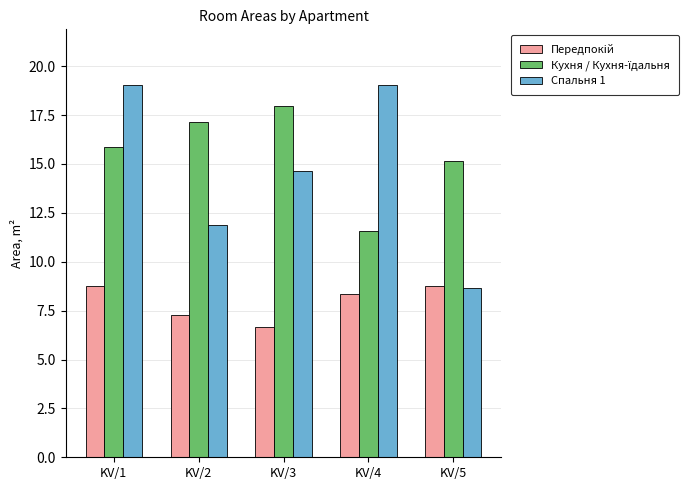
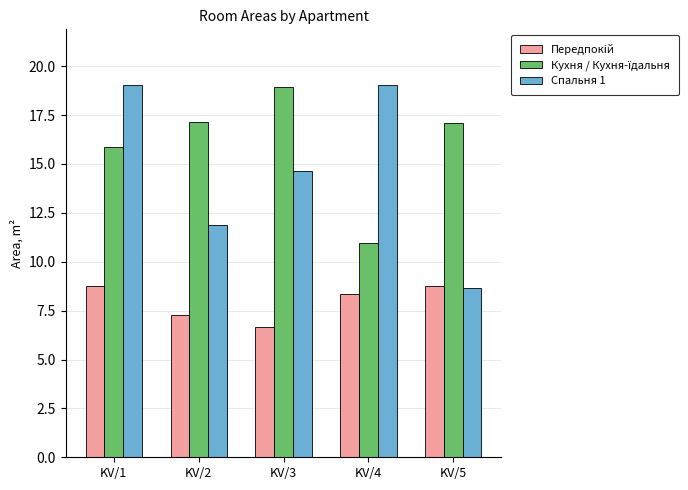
  {
    "Передпокій": {
      "KV/1": 8.7,
      "KV/2": 7.3,
      "KV/3": 6.7,
      "KV/4": 8.3,
      "KV/5": 8.8
    },
    "Кухня / Кухня-їдальня": {
      "KV/1": 15.9,
      "KV/2": 17.2,
-     "KV/3": 18.0,
-     "KV/4": 11.6,
-     "KV/5": 15.2
+     "KV/3": 18.9,
+     "KV/4": 11.0,
+     "KV/5": 17.1
    },
    "Спальня 1": {
      "KV/1": 19.0,
      "KV/2": 11.9,
      "KV/3": 14.6,
      "KV/4": 19.0,
      "KV/5": 8.7
    }
  }
